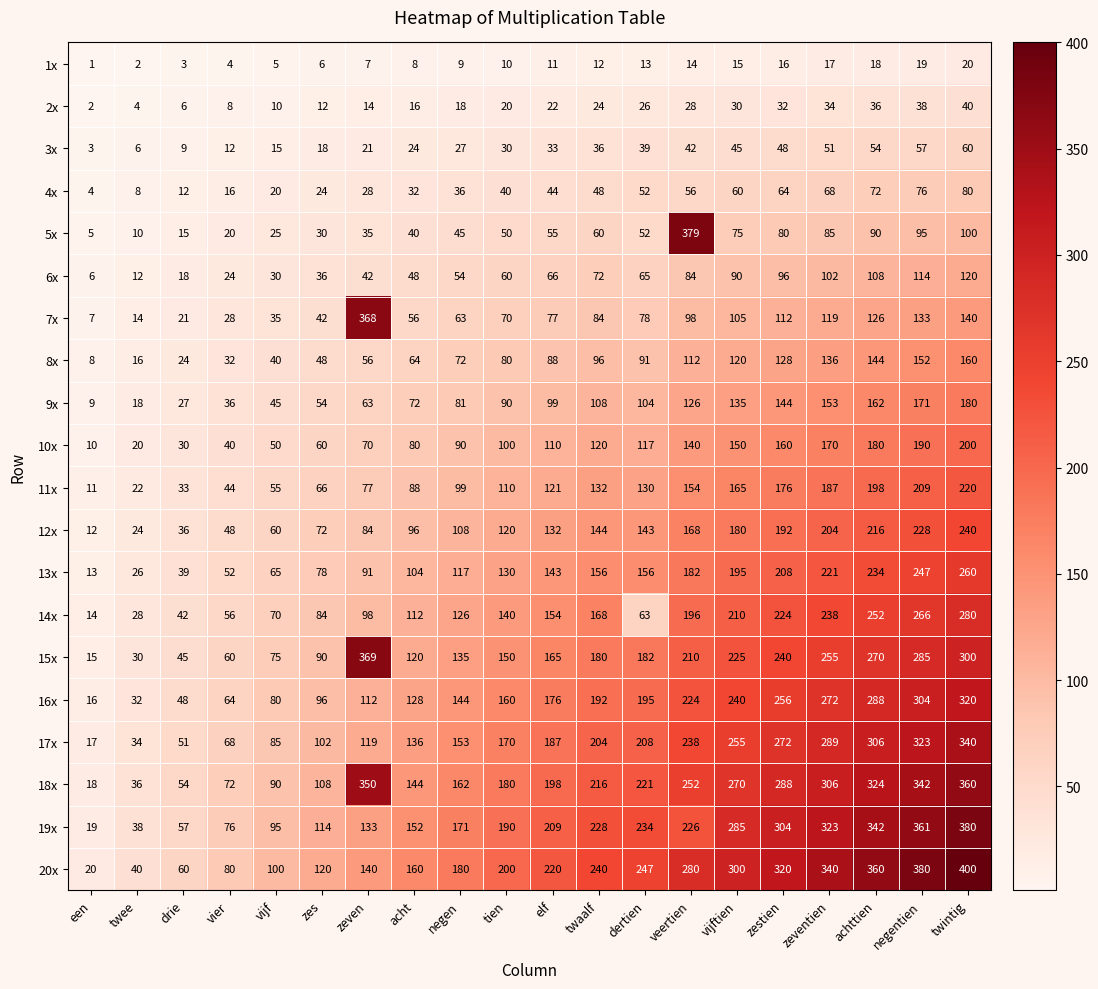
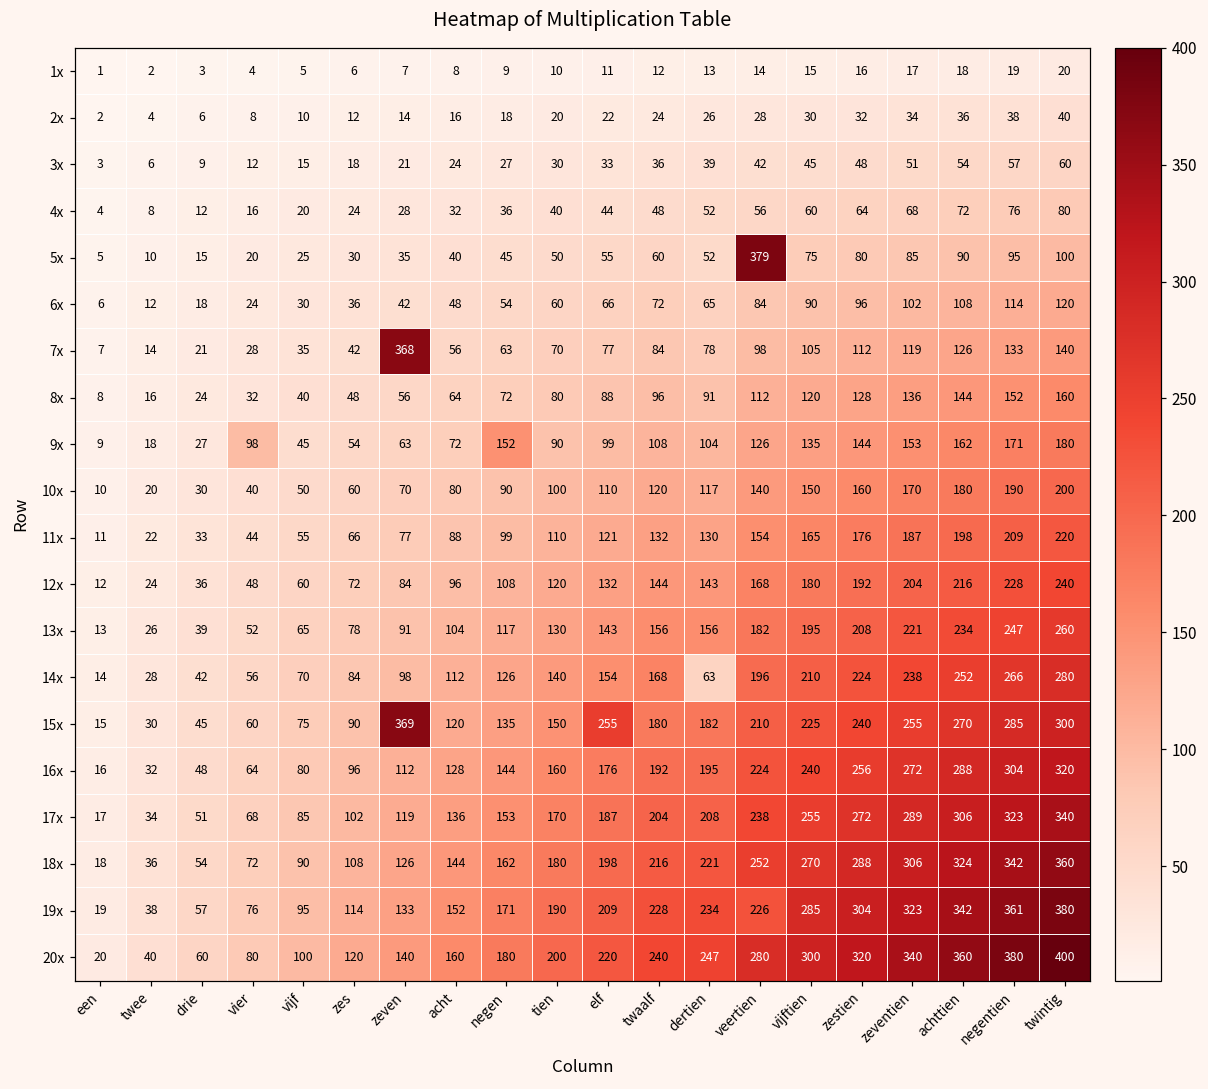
  {
    "9x": {
      "een": 9,
      "twee": 18,
      "drie": 27,
-     "vier": 36,
+     "vier": 98,
      "vijf": 45,
      "zes": 54,
      "zeven": 63,
      "acht": 72,
-     "negen": 81,
+     "negen": 152,
      "tien": 90,
      "elf": 99,
      "twaalf": 108,
      "dertien": 104,
      "veertien": 126,
      "vijftien": 135,
      "zestien": 144,
      "zeventien": 153,
      "achttien": 162,
      "negentien": 171,
      "twintig": 180
    },
    "15x": {
      "een": 15,
      "twee": 30,
      "drie": 45,
      "vier": 60,
      "vijf": 75,
      "zes": 90,
      "zeven": 369,
      "acht": 120,
      "negen": 135,
      "tien": 150,
-     "elf": 165,
+     "elf": 255,
      "twaalf": 180,
      "dertien": 182,
      "veertien": 210,
      "vijftien": 225,
      "zestien": 240,
      "zeventien": 255,
      "achttien": 270,
      "negentien": 285,
      "twintig": 300
    },
    "18x": {
      "een": 18,
      "twee": 36,
      "drie": 54,
      "vier": 72,
      "vijf": 90,
      "zes": 108,
-     "zeven": 350,
+     "zeven": 126,
      "acht": 144,
      "negen": 162,
      "tien": 180,
      "elf": 198,
      "twaalf": 216,
      "dertien": 221,
      "veertien": 252,
      "vijftien": 270,
      "zestien": 288,
      "zeventien": 306,
      "achttien": 324,
      "negentien": 342,
      "twintig": 360
    }
  }
